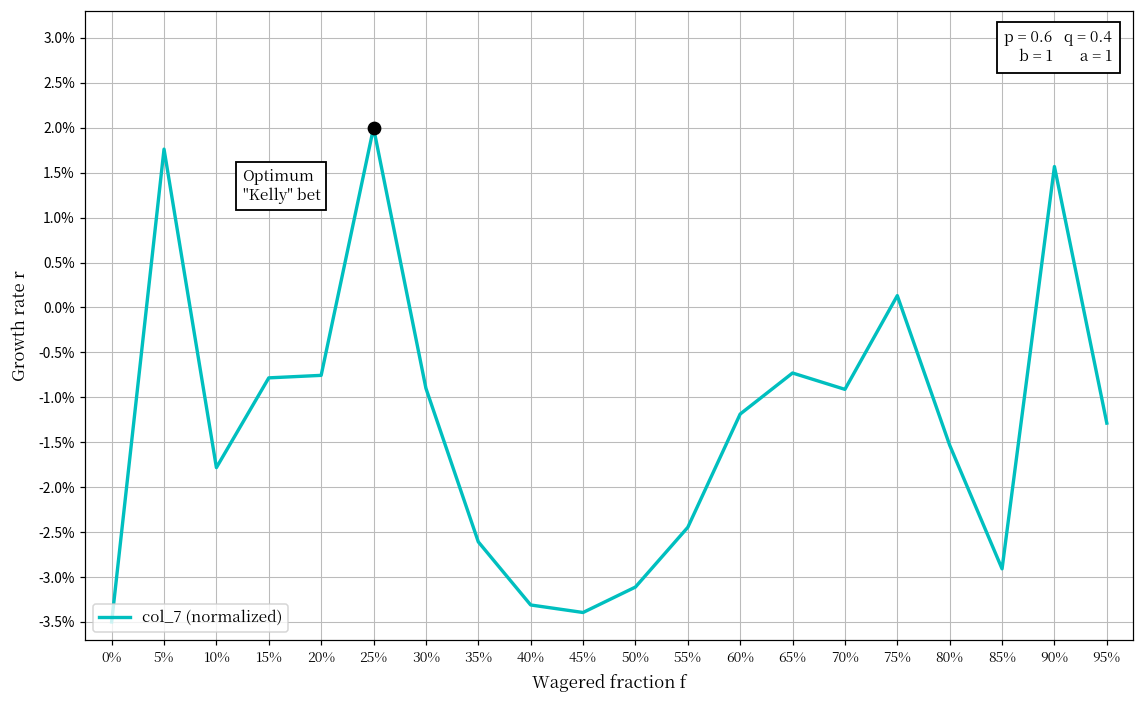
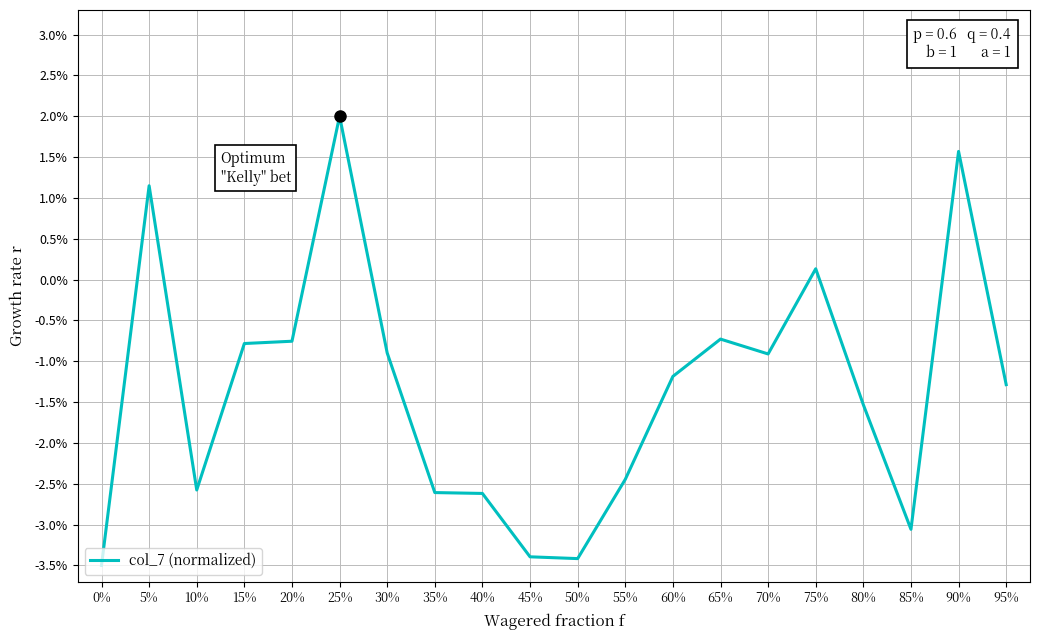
  {
    "col_7 (normalized)": {
-     "5%": "1.8%",
-     "10%": "-1.8%",
+     "5%": "1.1%",
+     "10%": "-2.6%",
      "15%": "-0.8%",
      "20%": "-0.8%",
      "30%": "-0.9%",
      "35%": "-2.6%",
-     "40%": "-3.3%",
+     "40%": "-2.6%",
      "45%": "-3.4%",
-     "50%": "-3.1%",
+     "50%": "-3.4%",
      "55%": "-2.4%",
      "60%": "-1.2%",
      "65%": "-0.7%",
      "70%": "-0.9%",
      "75%": "0.1%",
      "80%": "-1.5%",
-     "85%": "-2.9%",
+     "85%": "-3.1%",
      "90%": "1.6%",
      "95%": "-1.3%"
    }
  }
